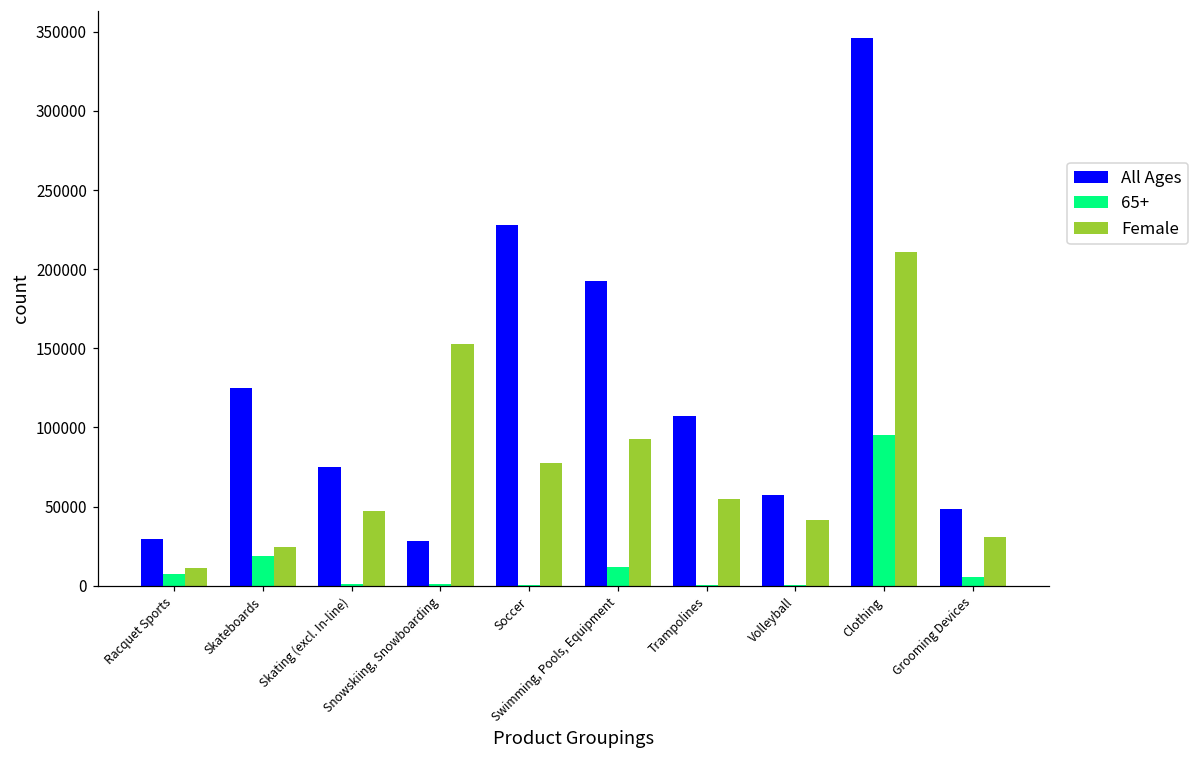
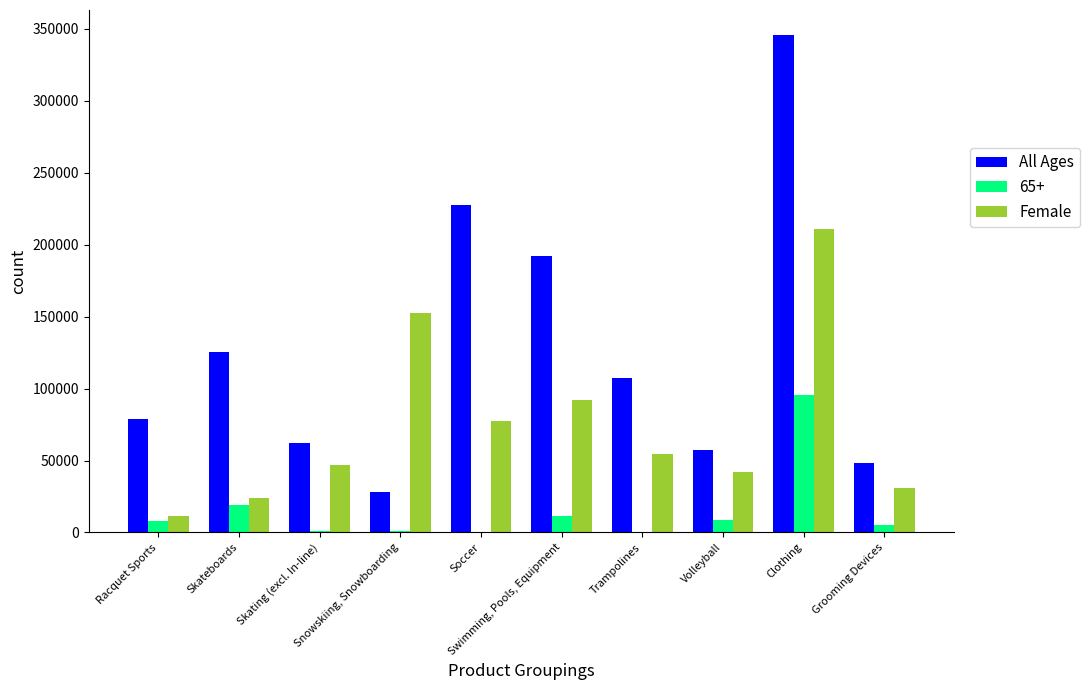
  {
    "All Ages": {
-     "Racquet Sports": 30000,
+     "Racquet Sports": 79000,
      "Skateboards": 125000,
-     "Skating (excl. In-line)": 75000,
+     "Skating (excl. In-line)": 62000,
      "Snowskiing, Snowboarding": 28000,
      "Soccer": 228000,
      "Swimming, Pools, Equipment": 192000,
      "Trampolines": 107000,
      "Volleyball": 57000,
      "Clothing": 346000,
      "Grooming Devices": 48000
    },
    "65+": {
      "Racquet Sports": 8000,
      "Skateboards": 19000,
      "Swimming, Pools, Equipment": 12000,
-     "Volleyball": 1000,
+     "Volleyball": 9000,
      "Clothing": 95000,
      "Grooming Devices": 5000
    },
    "Female": {
      "Racquet Sports": 11000,
      "Skateboards": 24000,
      "Skating (excl. In-line)": 47000,
      "Snowskiing, Snowboarding": 152000,
      "Soccer": 78000,
      "Swimming, Pools, Equipment": 92000,
      "Trampolines": 55000,
      "Volleyball": 42000,
      "Clothing": 211000,
      "Grooming Devices": 31000
    }
  }
